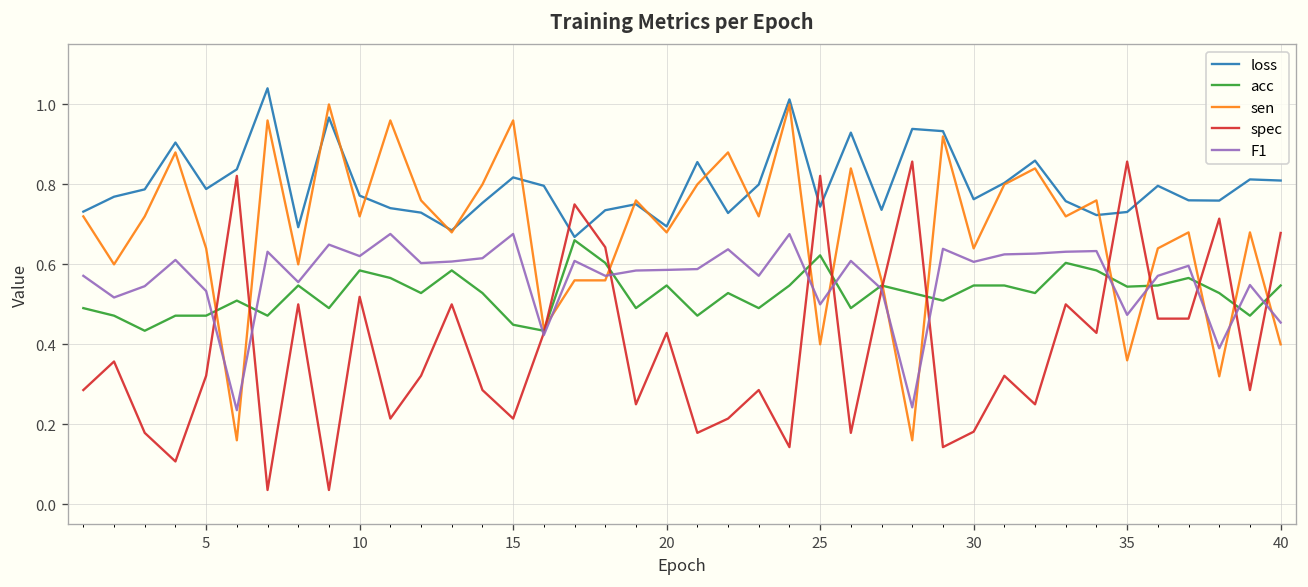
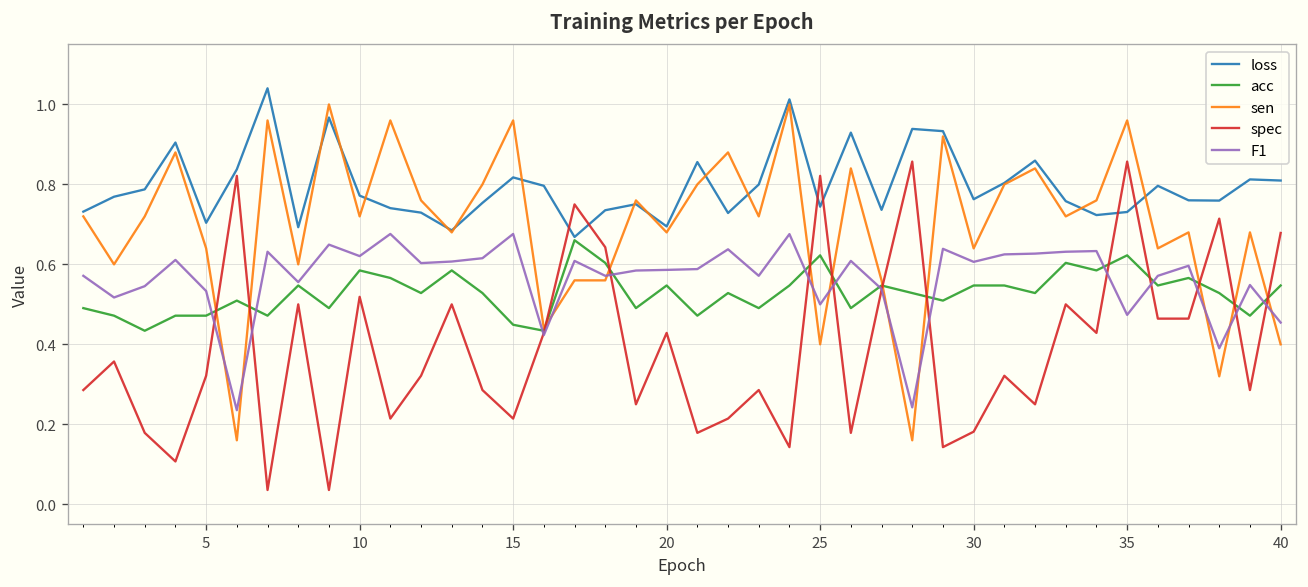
  {
    "loss": {
-     "5": 0.79,
+     "5": 0.70,
      "10": 0.77,
      "15": 0.82,
      "20": 0.69,
      "25": 0.74,
      "30": 0.76,
      "35": 0.73,
      "40": 0.81
    },
    "acc": {
      "5": 0.47,
      "10": 0.58,
      "15": 0.45,
      "20": 0.55,
      "25": 0.62,
      "30": 0.55,
-     "35": 0.54,
+     "35": 0.62,
      "40": 0.55
    },
    "sen": {
      "5": 0.64,
      "10": 0.72,
      "15": 0.96,
      "20": 0.68,
      "25": 0.40,
      "30": 0.64,
-     "35": 0.36,
+     "35": 0.96,
      "40": 0.40
    },
    "spec": {
      "5": 0.32,
      "10": 0.52,
      "15": 0.21,
      "20": 0.43,
      "25": 0.82,
      "30": 0.18,
      "35": 0.86,
      "40": 0.68
    },
    "F1": {
      "5": 0.53,
      "10": 0.62,
      "15": 0.68,
      "20": 0.59,
      "25": 0.50,
      "30": 0.61,
      "35": 0.47,
      "40": 0.45
    }
  }
